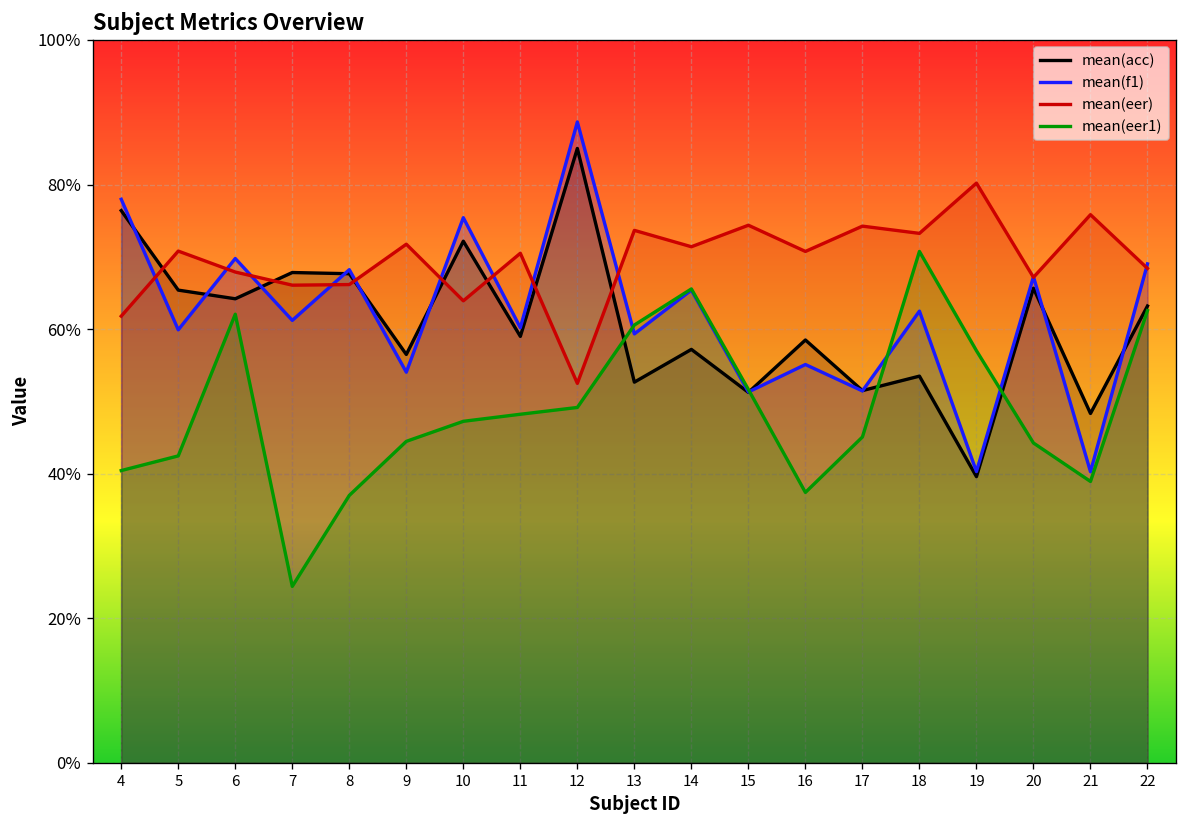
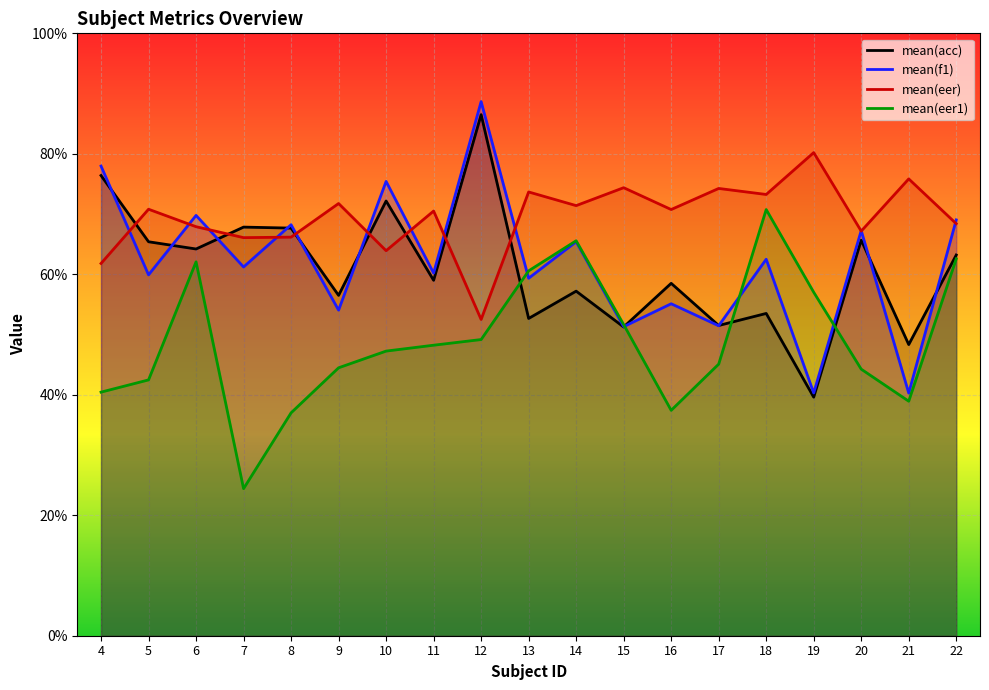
  {
    "mean(acc)": {
      "4": "76%",
      "5": "65%",
      "6": "64%",
      "7": "68%",
      "8": "68%",
      "9": "57%",
      "10": "72%",
      "11": "59%",
-     "12": "85%",
+     "12": "87%",
      "13": "53%",
      "14": "57%",
      "16": "59%",
      "18": "54%",
      "19": "40%",
      "20": "66%",
      "21": "48%",
      "22": "63%"
    },
    "mean(f1)": {
      "4": "78%",
      "5": "60%",
      "6": "70%",
      "7": "61%",
      "8": "68%",
      "9": "54%",
      "10": "75%",
      "11": "60%",
      "12": "89%",
      "13": "59%",
      "16": "55%",
      "18": "62%",
      "19": "40%",
      "21": "40%",
      "22": "69%"
    },
    "mean(eer)": {
      "4": "62%",
      "5": "71%",
      "6": "68%",
      "7": "66%",
      "8": "66%",
      "9": "72%",
      "10": "64%",
      "11": "71%",
      "12": "53%",
      "13": "74%",
      "14": "71%",
      "15": "74%",
      "16": "71%",
      "17": "74%",
      "18": "73%",
      "19": "80%",
      "21": "76%",
      "22": "68%"
    },
    "mean(eer1)": {
      "4": "40%",
      "5": "42%",
      "6": "62%",
      "7": "24%",
      "8": "37%",
      "9": "44%",
      "10": "47%",
      "11": "48%",
      "12": "49%",
      "13": "61%",
      "16": "37%",
      "17": "45%",
      "18": "71%",
      "19": "57%",
      "20": "44%",
      "21": "39%",
      "22": "63%"
    }
  }
